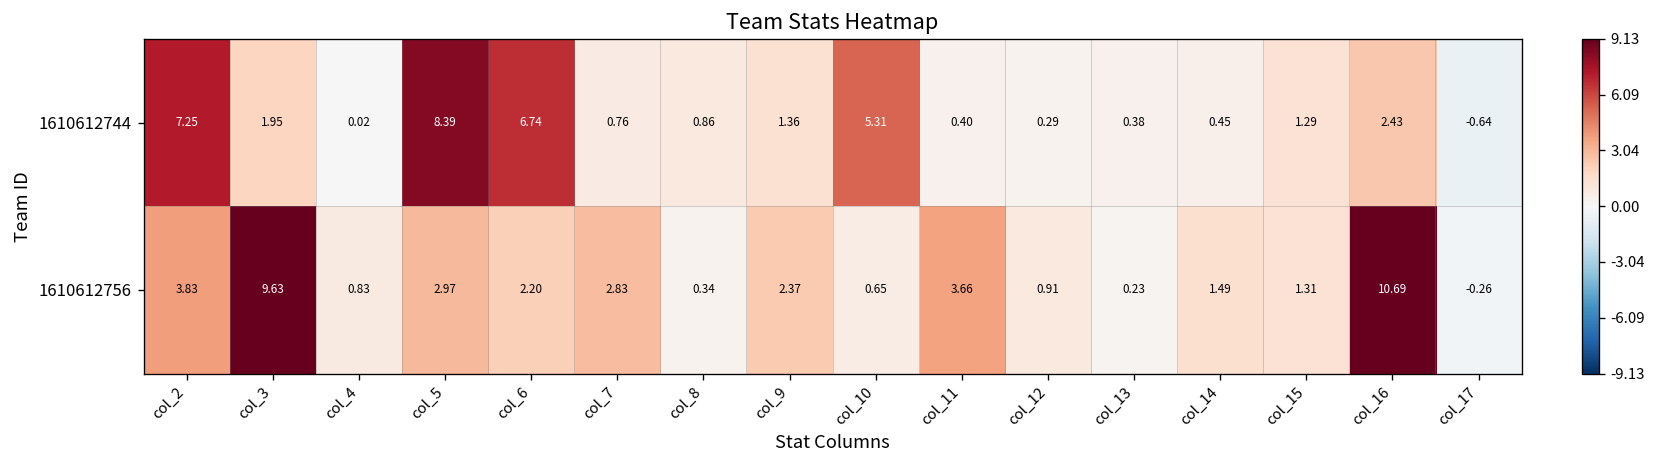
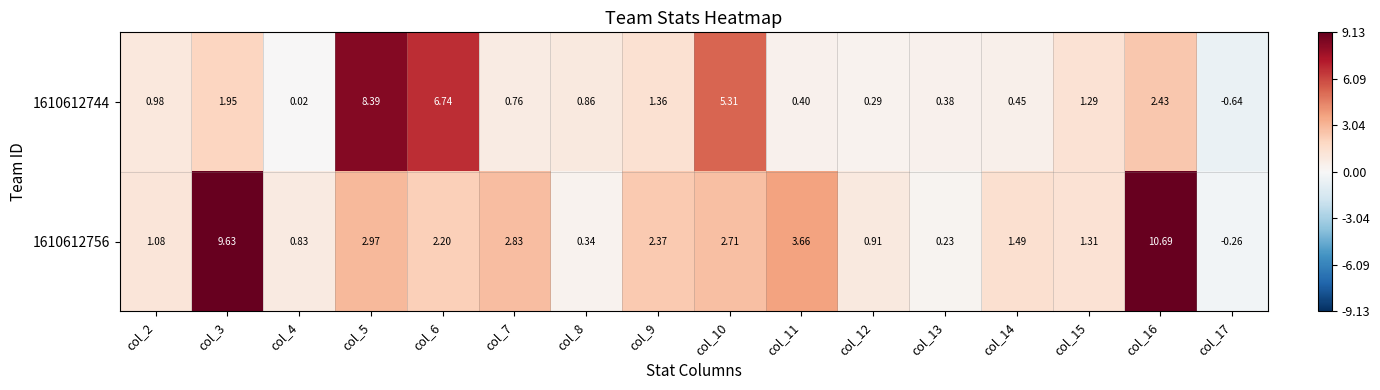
  {
    "1610612744": {
-     "col_2": 7.25,
+     "col_2": 0.98,
      "col_3": 1.95,
      "col_4": 0.02,
      "col_5": 8.39,
      "col_6": 6.74,
      "col_7": 0.76,
      "col_8": 0.86,
      "col_9": 1.36,
      "col_10": 5.31,
      "col_11": 0.40,
      "col_12": 0.29,
      "col_13": 0.38,
      "col_14": 0.45,
      "col_15": 1.29,
      "col_16": 2.43,
      "col_17": -0.64
    },
    "1610612756": {
-     "col_2": 3.83,
+     "col_2": 1.08,
      "col_3": 9.63,
      "col_4": 0.83,
      "col_5": 2.97,
      "col_6": 2.20,
      "col_7": 2.83,
      "col_8": 0.34,
      "col_9": 2.37,
-     "col_10": 0.65,
+     "col_10": 2.71,
      "col_11": 3.66,
      "col_12": 0.91,
      "col_13": 0.23,
      "col_14": 1.49,
      "col_15": 1.31,
      "col_16": 10.69,
      "col_17": -0.26
    }
  }
